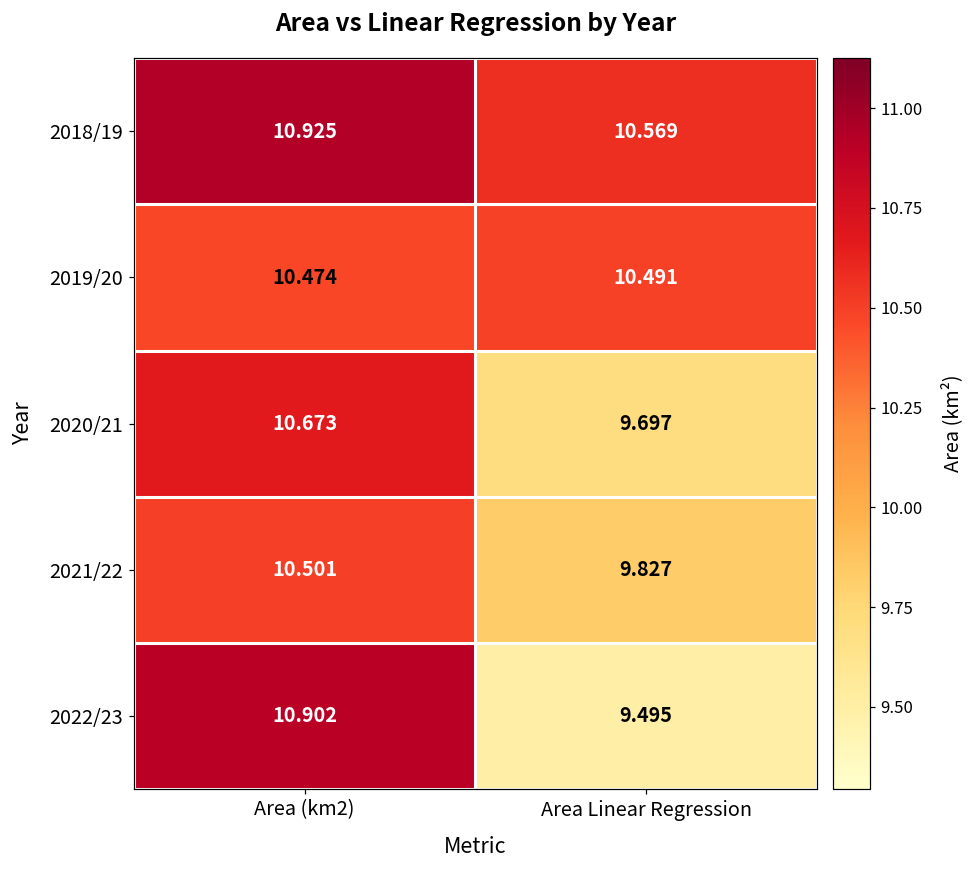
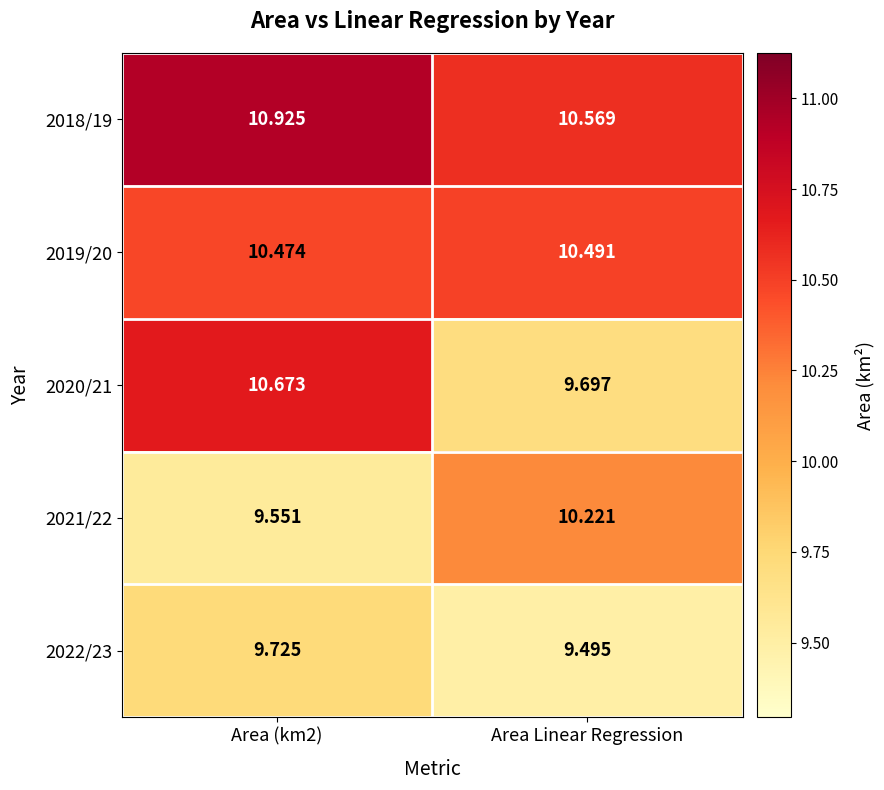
  {
    "2018/19": {
      "Area (km2)": 10.925,
      "Area Linear Regression": 10.569
    },
    "2019/20": {
      "Area (km2)": 10.474,
      "Area Linear Regression": 10.491
    },
    "2020/21": {
      "Area (km2)": 10.673,
      "Area Linear Regression": 9.697
    },
    "2021/22": {
-     "Area (km2)": 10.501,
-     "Area Linear Regression": 9.827
+     "Area (km2)": 9.551,
+     "Area Linear Regression": 10.221
    },
    "2022/23": {
-     "Area (km2)": 10.902,
+     "Area (km2)": 9.725,
      "Area Linear Regression": 9.495
    }
  }
